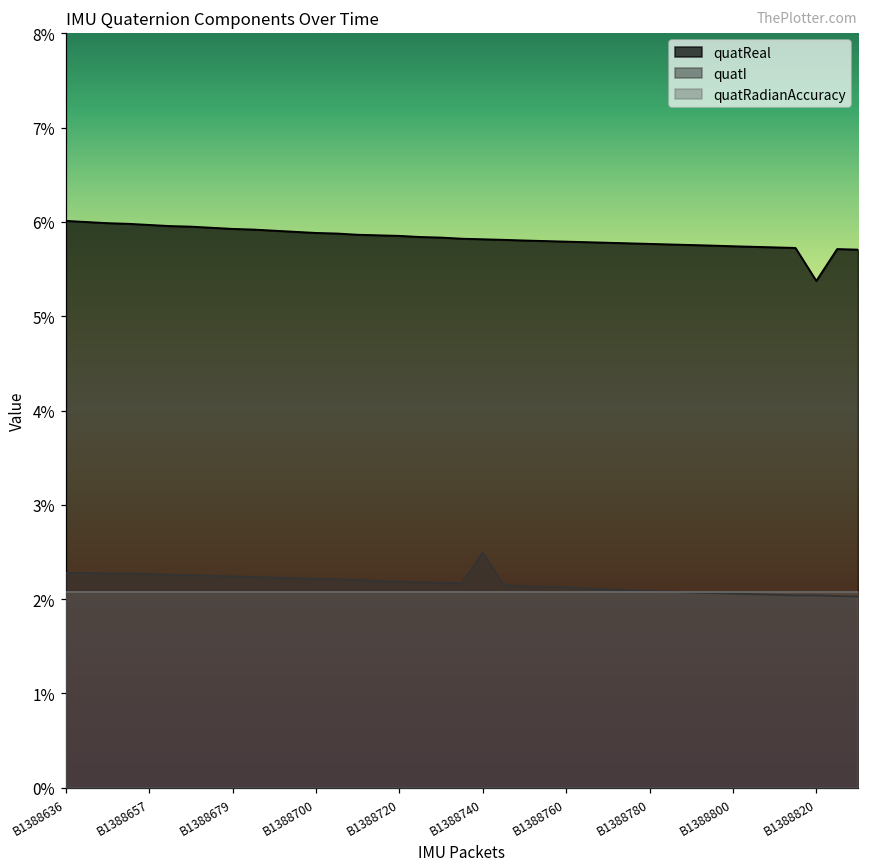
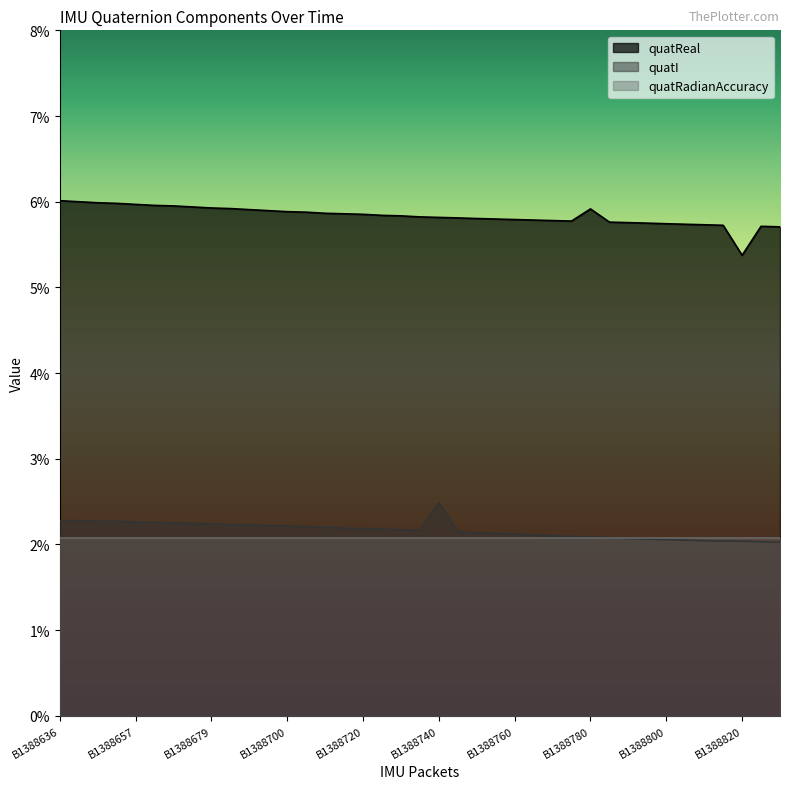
  {
    "quatReal": {
      "B1388636": "6.0%",
      "B1388657": "6.0%",
      "B1388679": "5.9%",
      "B1388700": "5.9%",
      "B1388720": "5.9%",
      "B1388740": "5.8%",
      "B1388760": "5.8%",
-     "B1388780": "5.8%",
+     "B1388780": "5.9%",
      "B1388800": "5.7%",
      "B1388820": "5.4%"
    },
    "quatI": {
      "B1388636": "2.3%",
      "B1388657": "2.3%",
      "B1388679": "2.2%",
      "B1388700": "2.2%",
      "B1388720": "2.2%",
      "B1388740": "2.5%",
      "B1388760": "2.1%",
      "B1388820": "2.0%"
    },
    "quatRadianAccuracy": {
      "B1388636": "2.1%",
      "B1388657": "2.1%",
      "B1388679": "2.1%",
      "B1388700": "2.1%",
      "B1388720": "2.1%",
      "B1388740": "2.1%",
      "B1388760": "2.1%",
      "B1388820": "2.1%"
    }
  }
